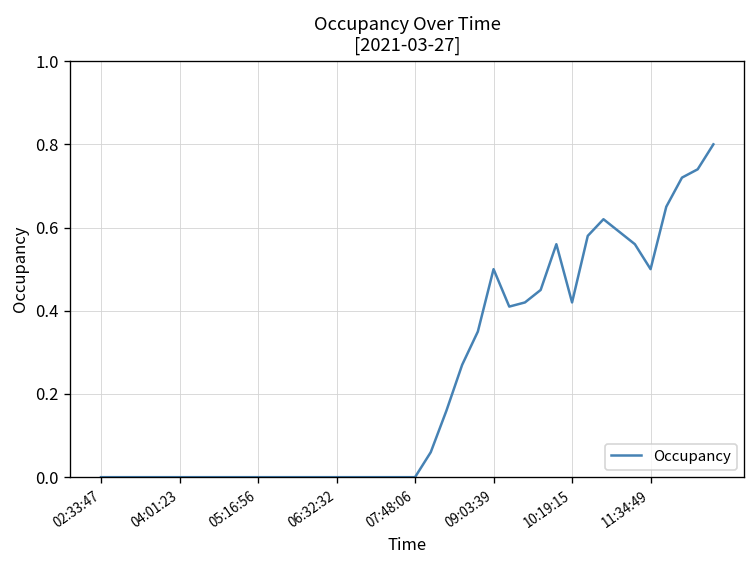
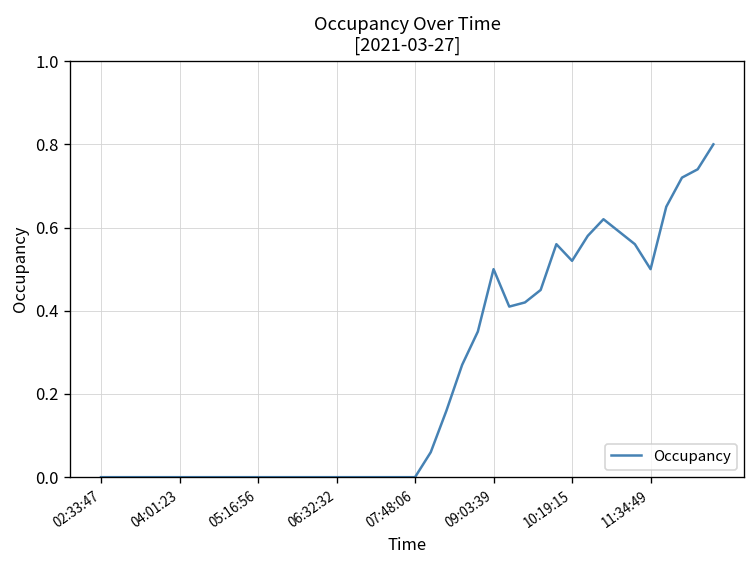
  {
    "02:33:47": 0.00,
    "04:01:23": 0.00,
    "05:16:56": 0.00,
    "06:32:32": 0.00,
    "07:48:06": 0.00,
    "09:03:39": 0.50,
-   "10:19:15": 0.42,
+   "10:19:15": 0.52,
    "11:34:49": 0.50
  }
